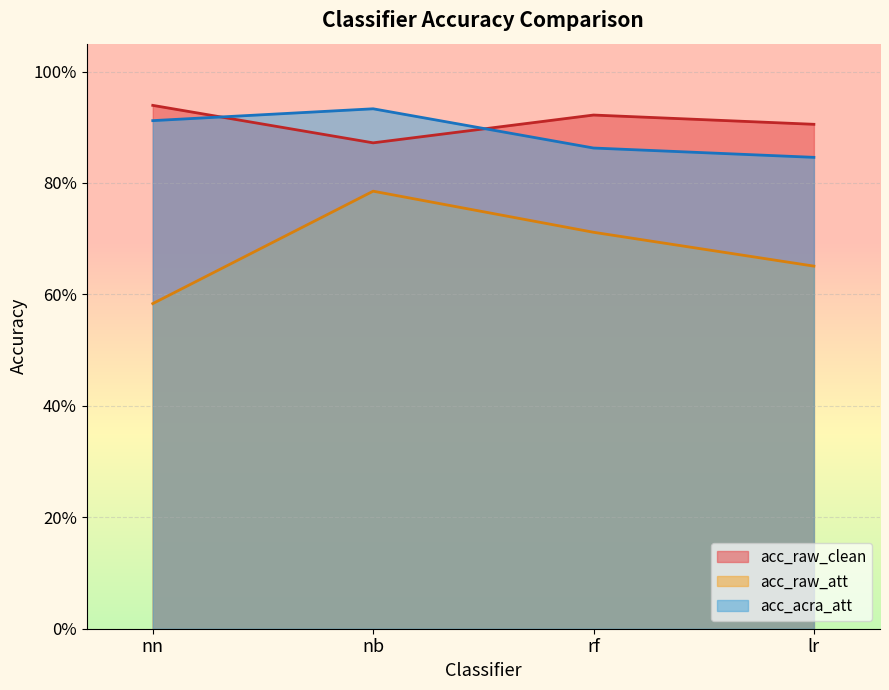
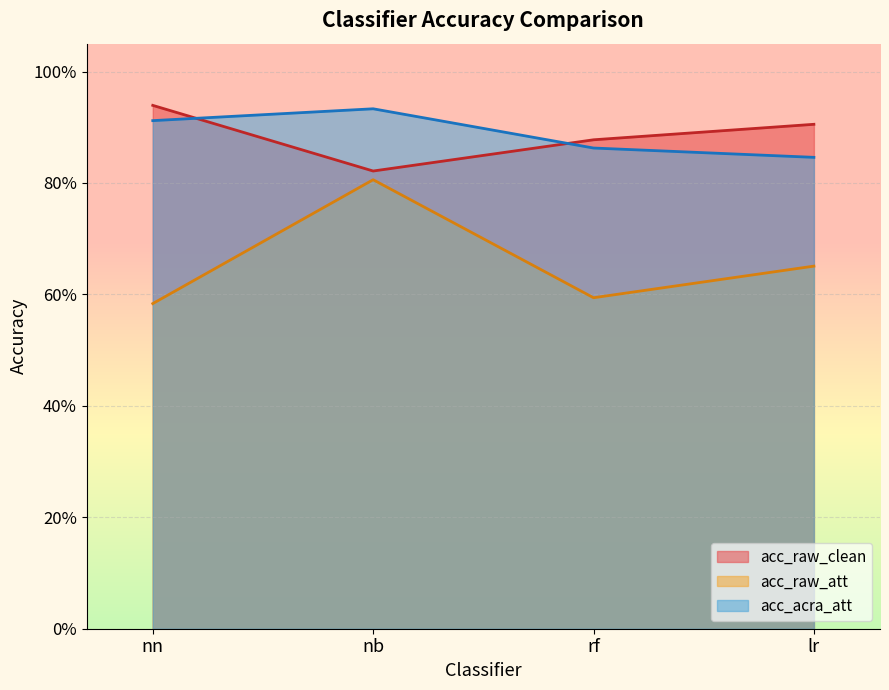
  {
    "acc_raw_clean": {
      "nn": "94%",
-     "nb": "87%",
-     "rf": "92%",
+     "nb": "82%",
+     "rf": "88%",
      "lr": "91%"
    },
    "acc_raw_att": {
      "nn": "58%",
-     "nb": "79%",
-     "rf": "71%",
+     "nb": "81%",
+     "rf": "59%",
      "lr": "65%"
    },
    "acc_acra_att": {
      "nn": "91%",
      "nb": "93%",
      "rf": "86%",
      "lr": "85%"
    }
  }
